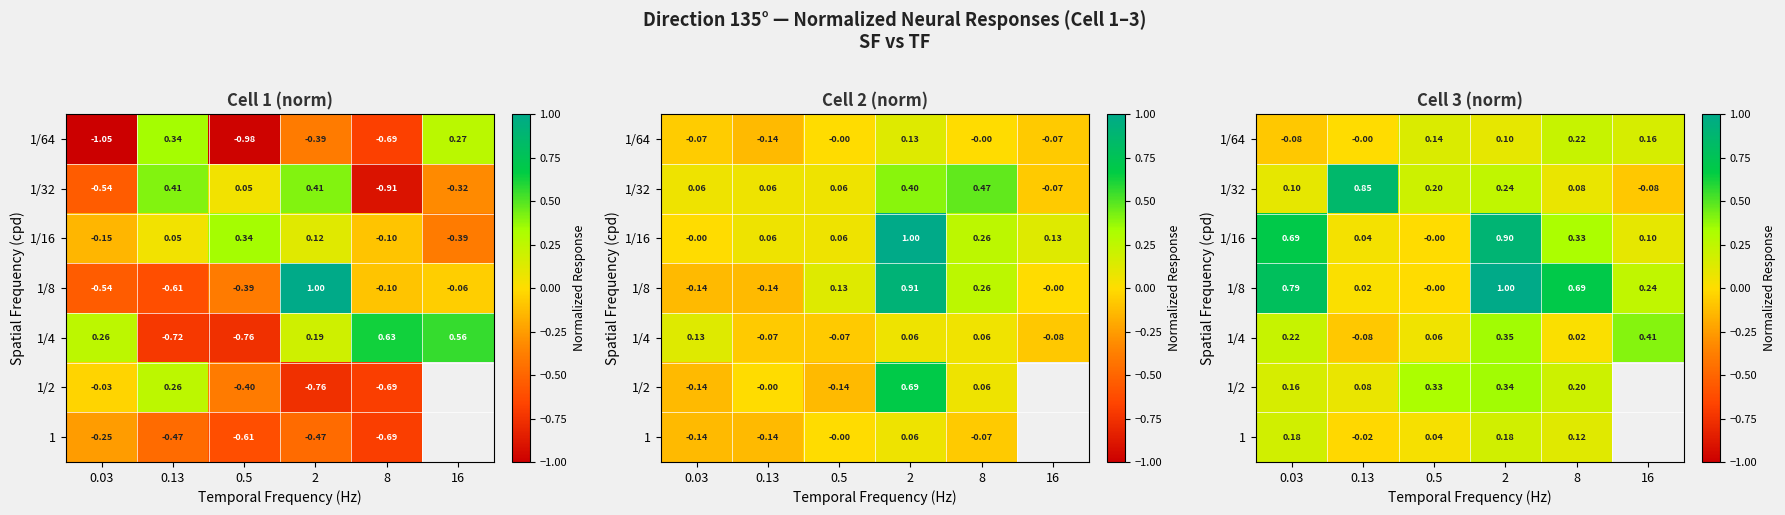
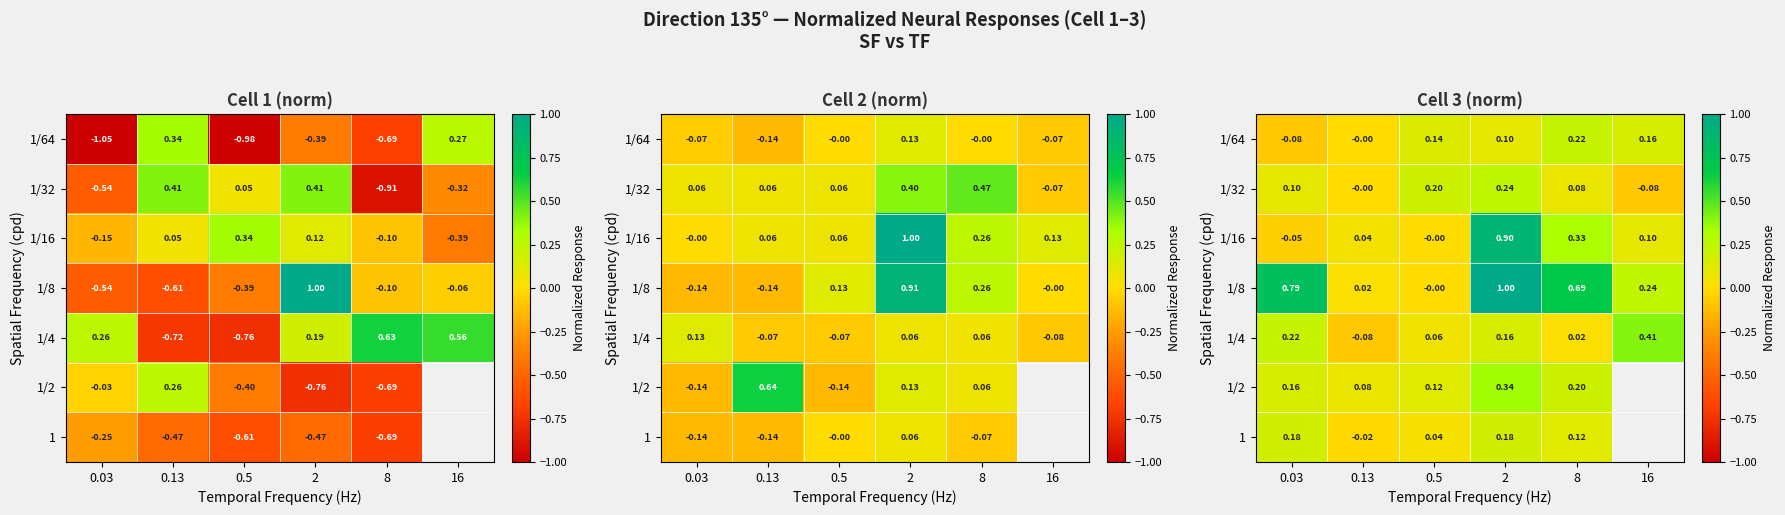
  {
    "Cell 1 (norm)": {
      "1/64": {
        "0.03": -1.05,
        "0.13": 0.34,
        "0.5": -0.98,
        "2": -0.39,
        "8": -0.69,
        "16": 0.27
      },
      "1/32": {
        "0.03": -0.54,
        "0.13": 0.41,
        "0.5": 0.05,
        "2": 0.41,
        "8": -0.91,
        "16": -0.32
      },
      "1/16": {
        "0.03": -0.15,
        "0.13": 0.05,
        "0.5": 0.34,
        "2": 0.12,
        "8": -0.10,
        "16": -0.39
      },
      "1/8": {
        "0.03": -0.54,
        "0.13": -0.61,
        "0.5": -0.39,
        "2": 1.00,
        "8": -0.10,
        "16": -0.06
      },
      "1/4": {
        "0.03": 0.26,
        "0.13": -0.72,
        "0.5": -0.76,
        "2": 0.19,
        "8": 0.63,
        "16": 0.56
      },
      "1/2": {
        "0.03": -0.03,
        "0.13": 0.26,
        "0.5": -0.40,
        "2": -0.76,
        "8": -0.69
      },
      "1": {
        "0.03": -0.25,
        "0.13": -0.47,
        "0.5": -0.61,
        "2": -0.47,
        "8": -0.69
      }
    },
    "Cell 2 (norm)": {
      "1/64": {
        "0.03": -0.07,
        "0.13": -0.14,
        "0.5": -0.00,
        "2": 0.13,
        "8": -0.00,
        "16": -0.07
      },
      "1/32": {
        "0.03": 0.06,
        "0.13": 0.06,
        "0.5": 0.06,
        "2": 0.40,
        "8": 0.47,
        "16": -0.07
      },
      "1/16": {
        "0.03": -0.00,
        "0.13": 0.06,
        "0.5": 0.06,
        "2": 1.00,
        "8": 0.26,
        "16": 0.13
      },
      "1/8": {
        "0.03": -0.14,
        "0.13": -0.14,
        "0.5": 0.13,
        "2": 0.91,
        "8": 0.26,
        "16": -0.00
      },
      "1/4": {
        "0.03": 0.13,
        "0.13": -0.07,
        "0.5": -0.07,
        "2": 0.06,
        "8": 0.06,
        "16": -0.08
      },
      "1/2": {
        "0.03": -0.14,
-       "0.13": -0.00,
+       "0.13": 0.64,
        "0.5": -0.14,
-       "2": 0.69,
+       "2": 0.13,
        "8": 0.06
      },
      "1": {
        "0.03": -0.14,
        "0.13": -0.14,
        "0.5": -0.00,
        "2": 0.06,
        "8": -0.07
      }
    },
    "Cell 3 (norm)": {
      "1/64": {
        "0.03": -0.08,
        "0.13": -0.00,
        "0.5": 0.14,
        "2": 0.10,
        "8": 0.22,
        "16": 0.16
      },
      "1/32": {
        "0.03": 0.10,
-       "0.13": 0.85,
+       "0.13": -0.00,
        "0.5": 0.20,
        "2": 0.24,
        "8": 0.08,
        "16": -0.08
      },
      "1/16": {
-       "0.03": 0.69,
+       "0.03": -0.05,
        "0.13": 0.04,
        "0.5": -0.00,
        "2": 0.90,
        "8": 0.33,
        "16": 0.10
      },
      "1/8": {
        "0.03": 0.79,
        "0.13": 0.02,
        "0.5": -0.00,
        "2": 1.00,
        "8": 0.69,
        "16": 0.24
      },
      "1/4": {
        "0.03": 0.22,
        "0.13": -0.08,
        "0.5": 0.06,
-       "2": 0.35,
+       "2": 0.16,
        "8": 0.02,
        "16": 0.41
      },
      "1/2": {
        "0.03": 0.16,
        "0.13": 0.08,
-       "0.5": 0.33,
+       "0.5": 0.12,
        "2": 0.34,
        "8": 0.20
      },
      "1": {
        "0.03": 0.18,
        "0.13": -0.02,
        "0.5": 0.04,
        "2": 0.18,
        "8": 0.12
      }
    }
  }
